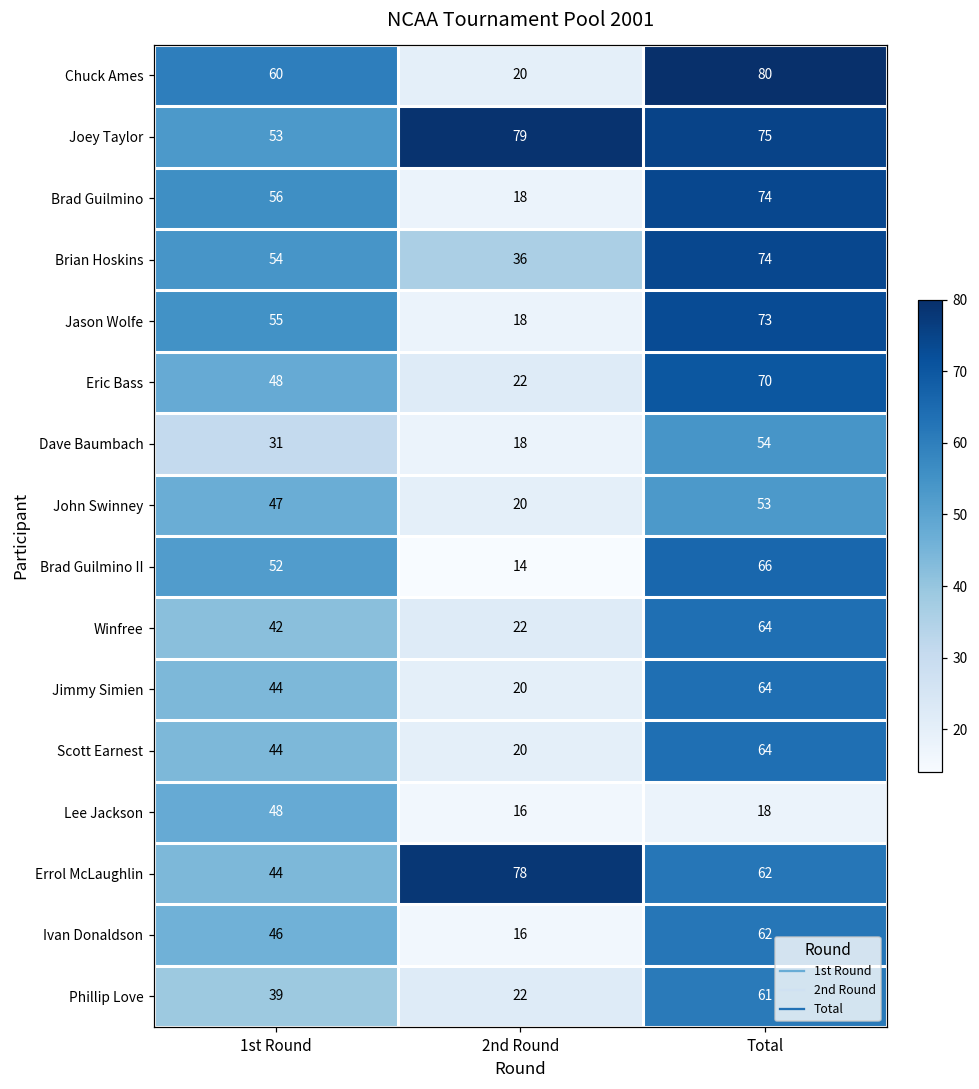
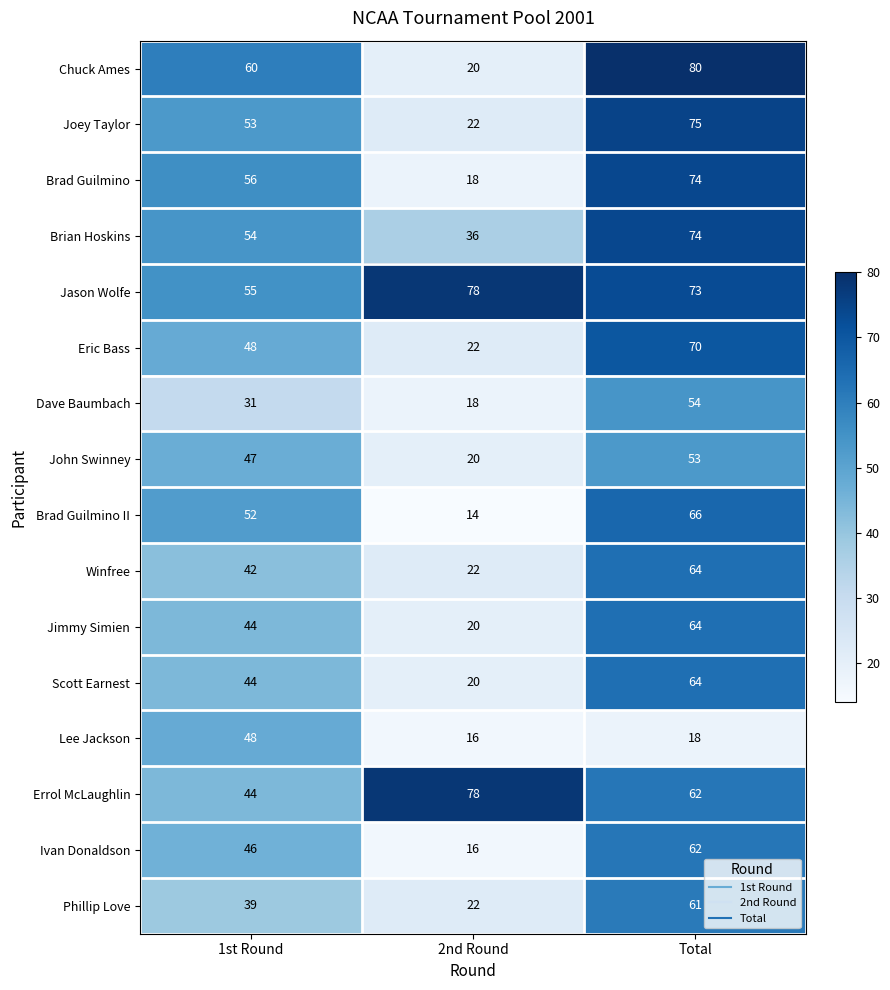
  {
    "Chuck Ames": {
      "1st Round": 60,
      "2nd Round": 20,
      "Total": 80
    },
    "Joey Taylor": {
      "1st Round": 53,
-     "2nd Round": 79,
+     "2nd Round": 22,
      "Total": 75
    },
    "Brad Guilmino": {
      "1st Round": 56,
      "2nd Round": 18,
      "Total": 74
    },
    "Brian Hoskins": {
      "1st Round": 54,
      "2nd Round": 36,
      "Total": 74
    },
    "Jason Wolfe": {
      "1st Round": 55,
-     "2nd Round": 18,
+     "2nd Round": 78,
      "Total": 73
    },
    "Eric Bass": {
      "1st Round": 48,
      "2nd Round": 22,
      "Total": 70
    },
    "Dave Baumbach": {
      "1st Round": 31,
      "2nd Round": 18,
      "Total": 54
    },
    "John Swinney": {
      "1st Round": 47,
      "2nd Round": 20,
      "Total": 53
    },
    "Brad Guilmino II": {
      "1st Round": 52,
      "2nd Round": 14,
      "Total": 66
    },
    "Winfree": {
      "1st Round": 42,
      "2nd Round": 22,
      "Total": 64
    },
    "Jimmy Simien": {
      "1st Round": 44,
      "2nd Round": 20,
      "Total": 64
    },
    "Scott Earnest": {
      "1st Round": 44,
      "2nd Round": 20,
      "Total": 64
    },
    "Lee Jackson": {
      "1st Round": 48,
      "2nd Round": 16,
      "Total": 18
    },
    "Errol McLaughlin": {
      "1st Round": 44,
      "2nd Round": 78,
      "Total": 62
    },
    "Ivan Donaldson": {
      "1st Round": 46,
      "2nd Round": 16,
      "Total": 62
    },
    "Phillip Love": {
      "1st Round": 39,
      "2nd Round": 22,
      "Total": 61
    }
  }
